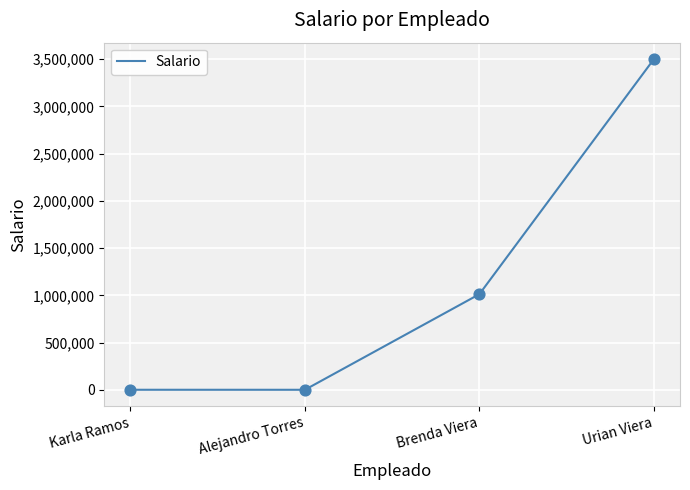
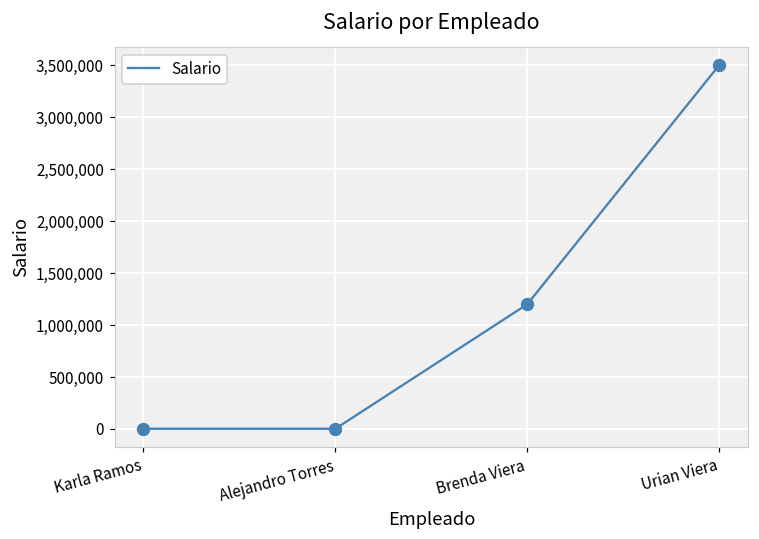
  {
    "Karla Ramos": "0",
    "Alejandro Torres": "0",
-   "Brenda Viera": "1,000,000",
+   "Brenda Viera": "1,200,000",
    "Urian Viera": "3,500,000"
  }
